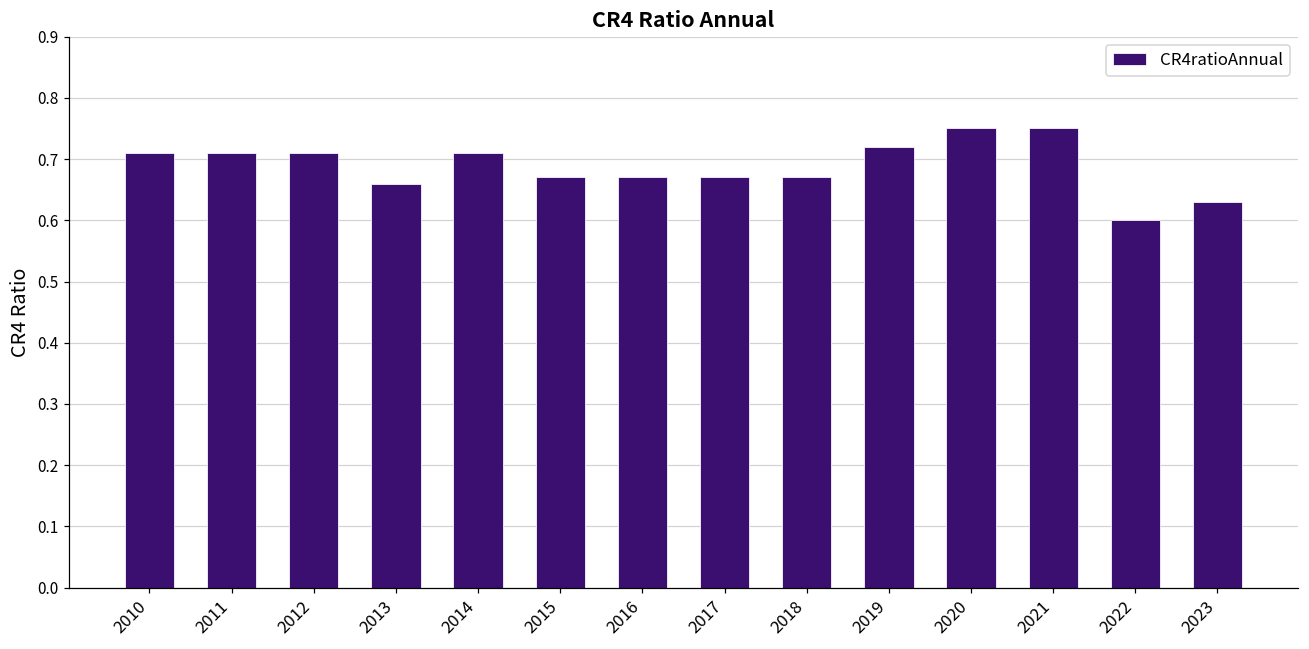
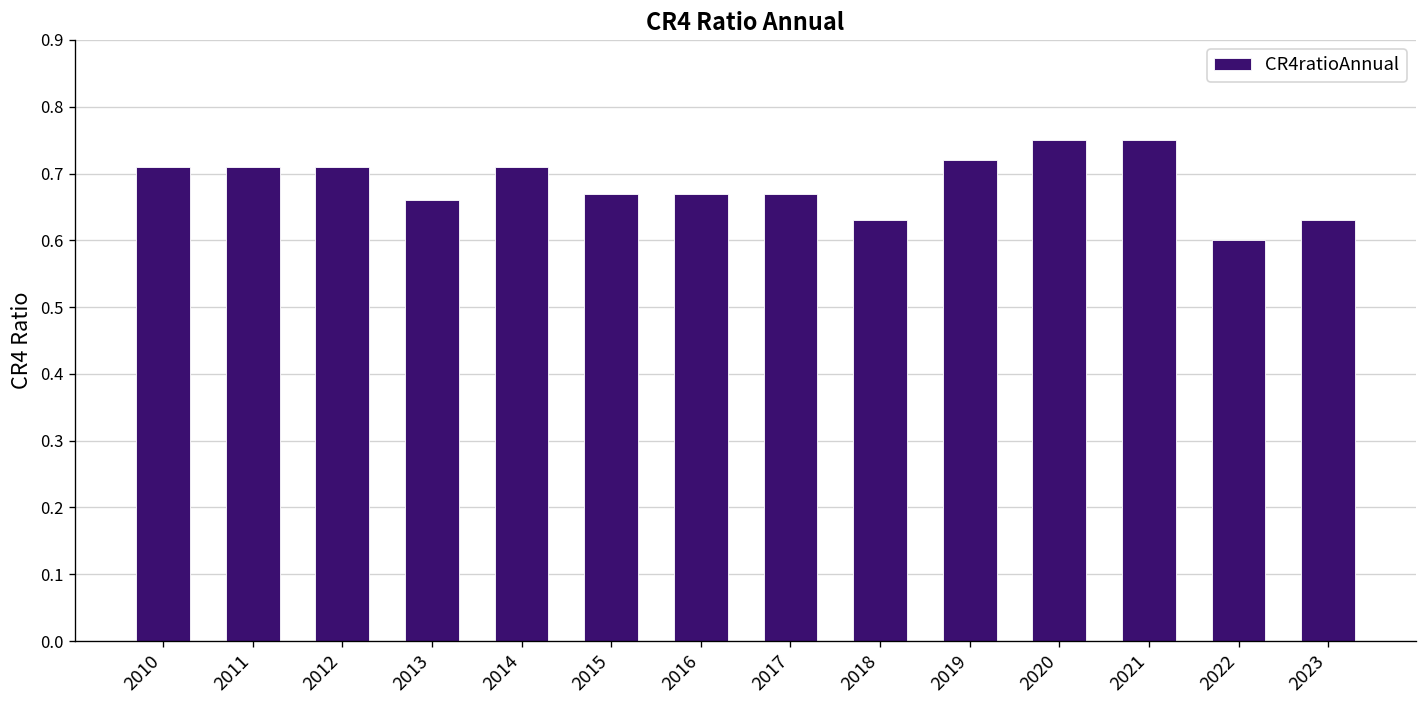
  {
    "2010": 0.71,
    "2011": 0.71,
    "2012": 0.71,
    "2013": 0.66,
    "2014": 0.71,
    "2015": 0.67,
    "2016": 0.67,
    "2017": 0.67,
-   "2018": 0.67,
+   "2018": 0.63,
    "2019": 0.72,
    "2020": 0.75,
    "2021": 0.75,
    "2022": 0.60,
    "2023": 0.63
  }
